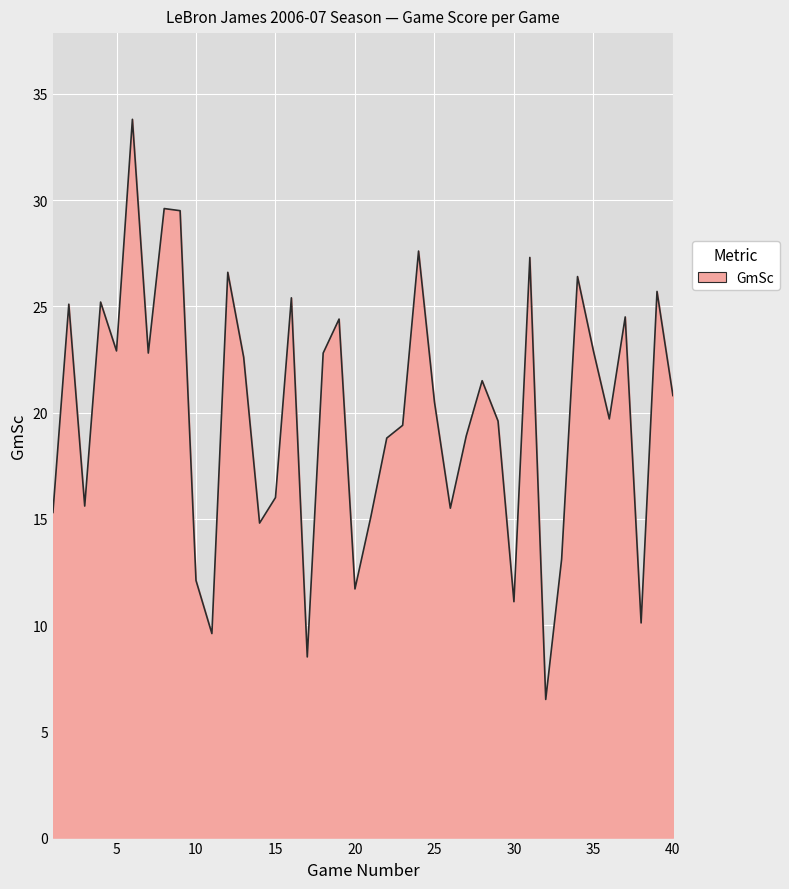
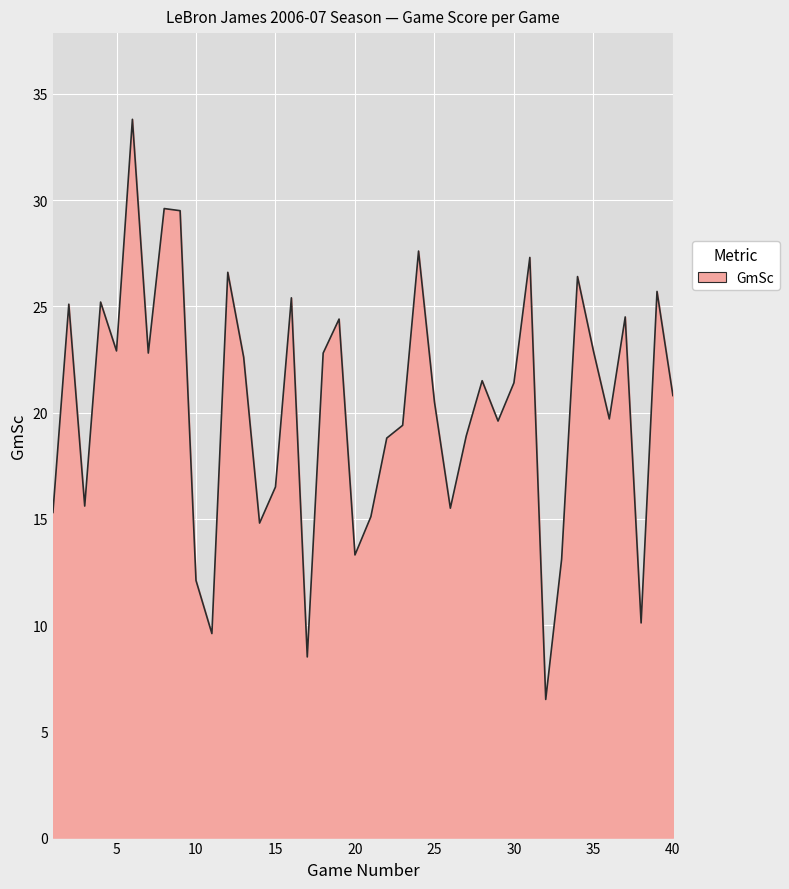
  {
    "5": 22.9,
    "10": 12.1,
-   "15": 16.0,
-   "20": 11.7,
+   "15": 16.5,
+   "20": 13.3,
    "25": 20.5,
-   "30": 11.1,
+   "30": 21.4,
    "35": 22.9,
    "40": 20.8
  }
